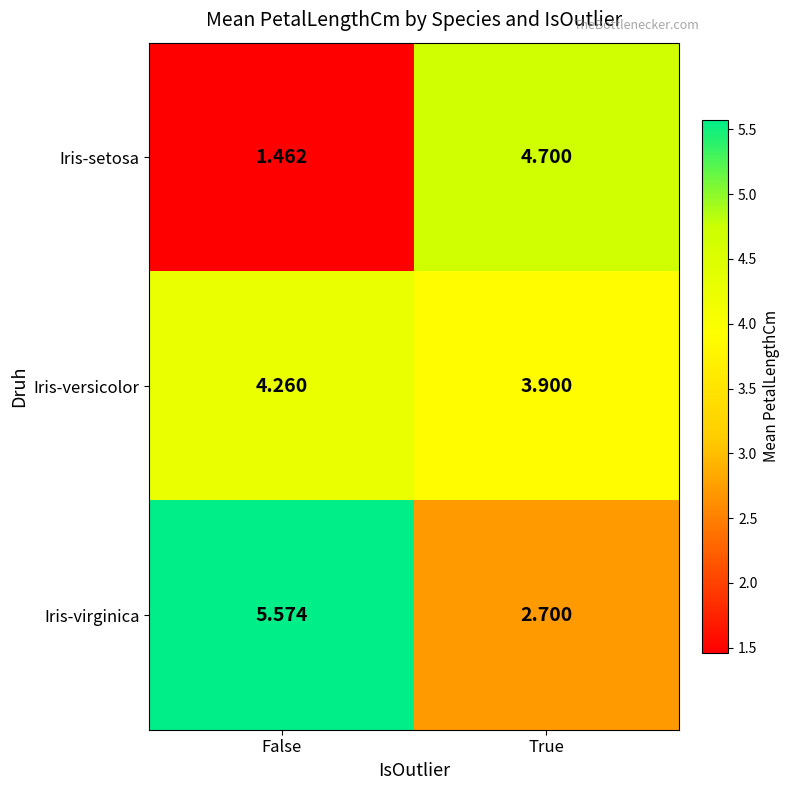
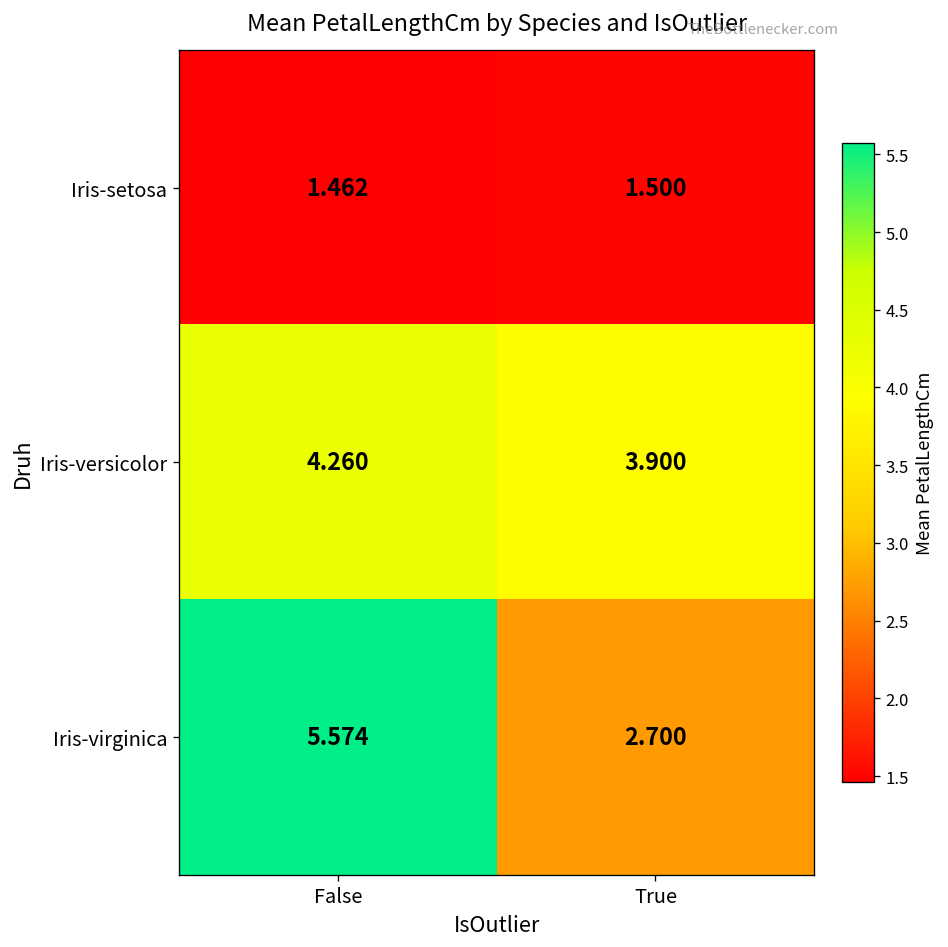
  {
    "Iris-setosa": {
      "False": 1.462,
-     "True": 4.700
+     "True": 1.500
    },
    "Iris-versicolor": {
      "False": 4.260,
      "True": 3.900
    },
    "Iris-virginica": {
      "False": 5.574,
      "True": 2.700
    }
  }
